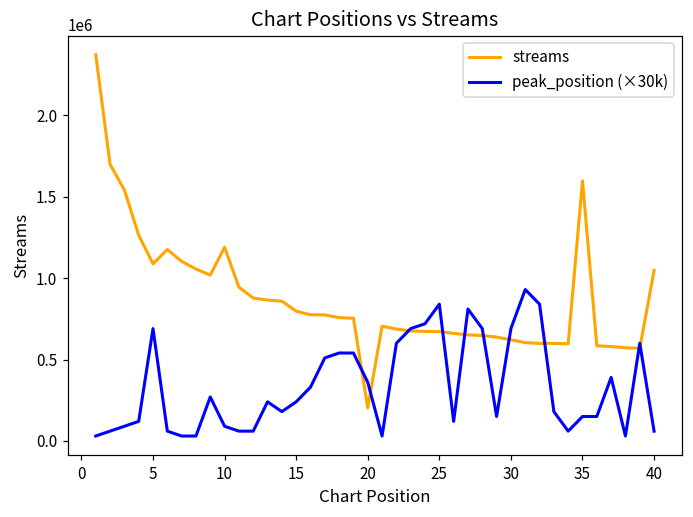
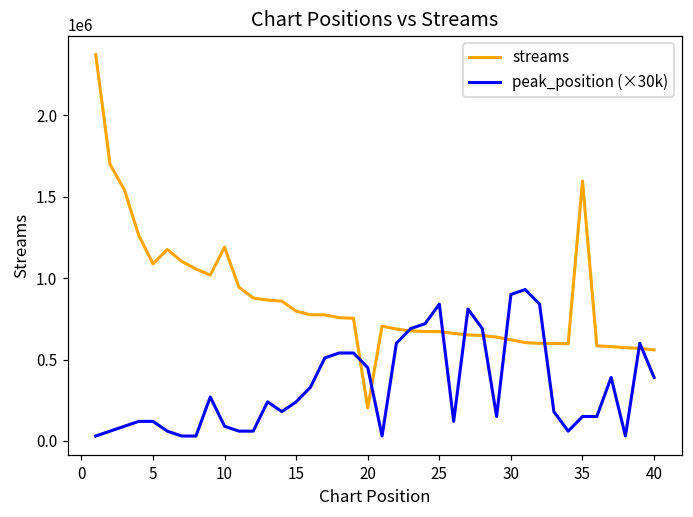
  {
    "streams": {
      "5": 1090000,
      "10": 1190000,
      "15": 800000,
      "20": 200000,
      "25": 670000,
      "30": 620000,
      "35": 1600000,
-     "40": 1050000
+     "40": 560000
    },
    "peak_position (×30k)": {
-     "5": 690000,
+     "5": 120000,
      "10": 90000,
      "15": 240000,
-     "20": 360000,
+     "20": 450000,
      "25": 840000,
-     "30": 690000,
+     "30": 900000,
      "35": 150000,
-     "40": 60000
+     "40": 390000
    }
  }
